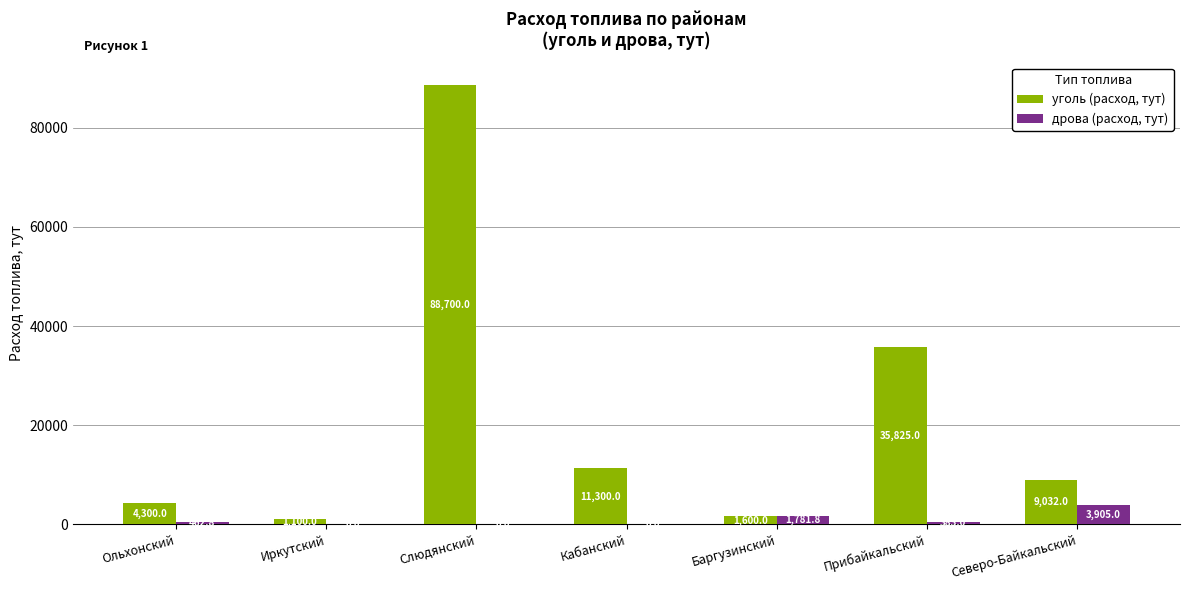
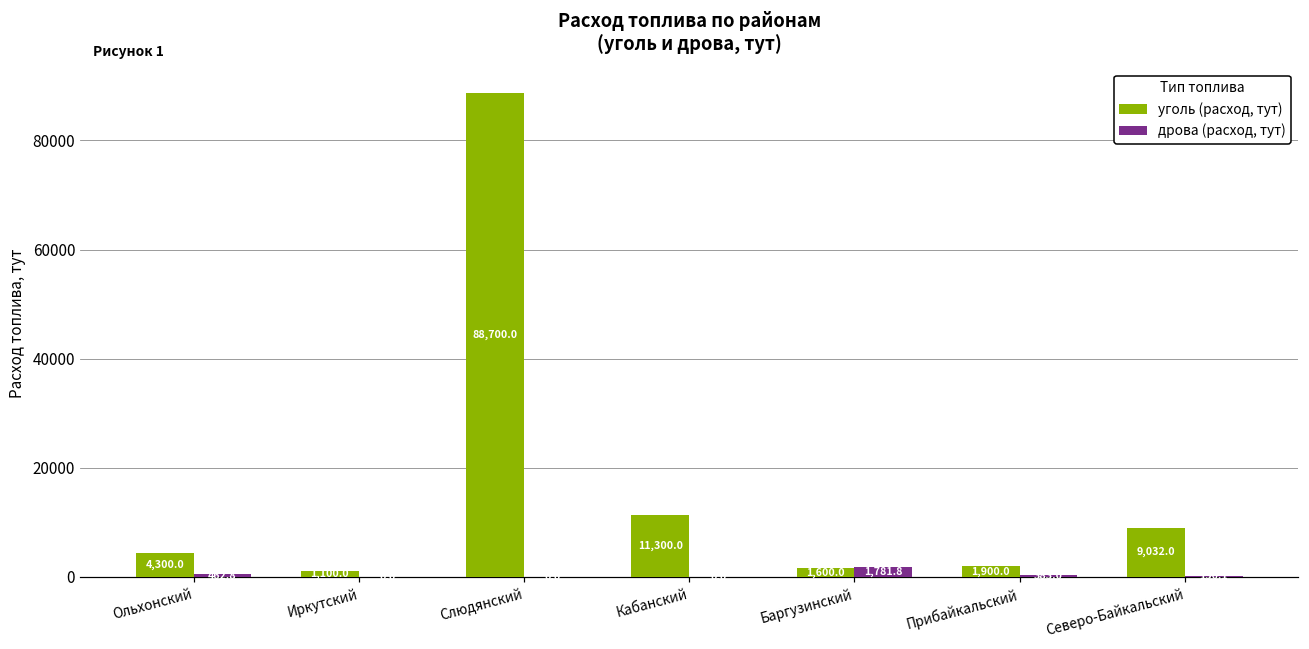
  {
    "уголь (расход, тут)": {
      "Ольхонский": "4,300.0",
      "Слюдянский": "88,700.0",
      "Кабанский": "11,300.0",
      "Баргузинский": "1,600.0",
-     "Прибайкальский": "35,825.0",
+     "Прибайкальский": "1,900.0",
      "Северо-Байкальский": "9,032.0"
    },
    "дрова (расход, тут)": {
      "Иркутский": "0",
      "Слюдянский": "0",
      "Кабанский": "0",
-     "Северо-Байкальский": "4000"
+     "Северо-Байкальский": "0"
    }
  }
